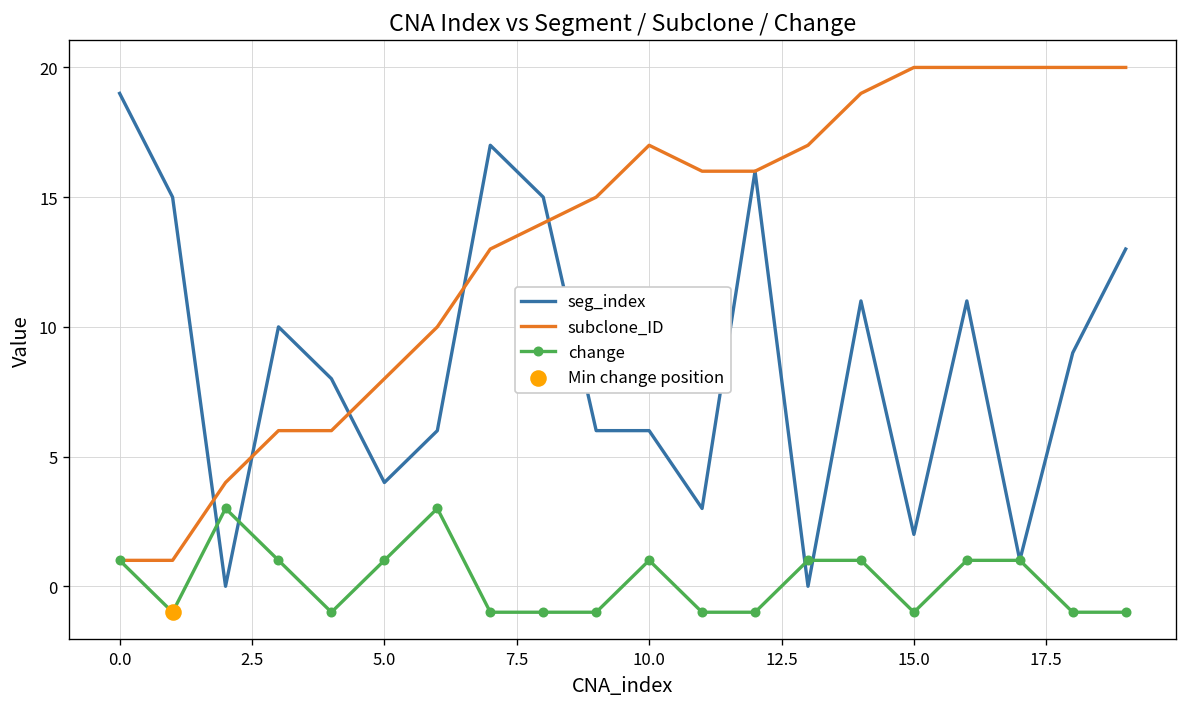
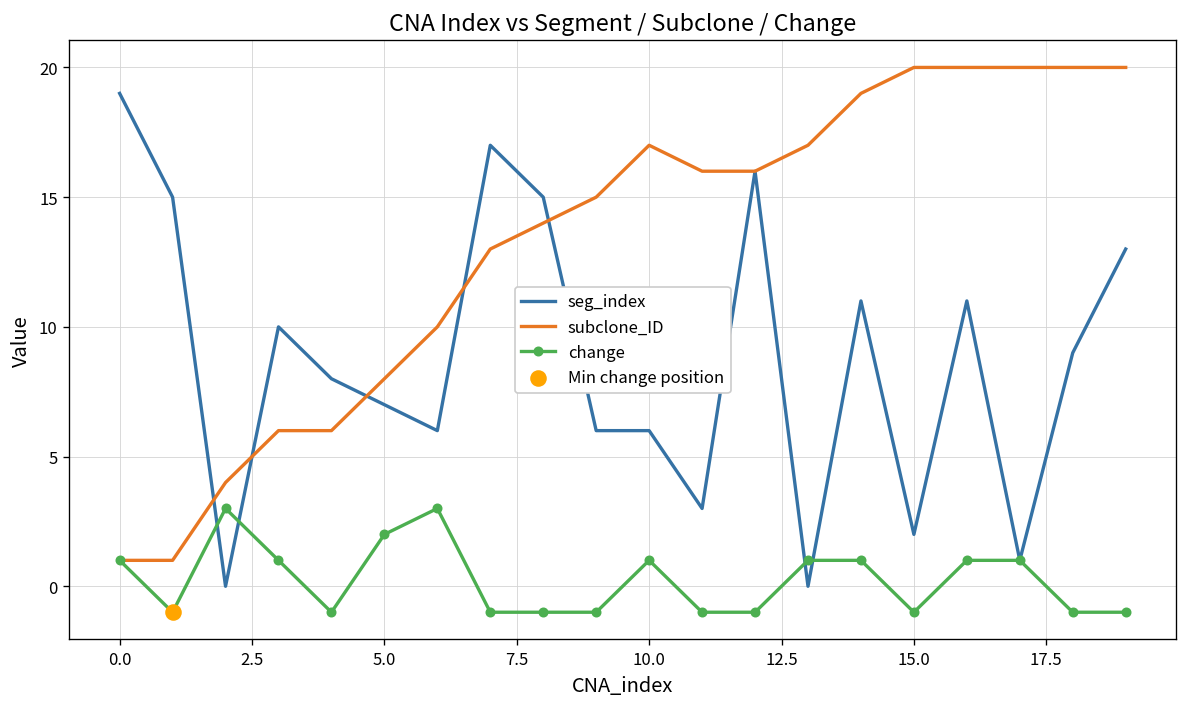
  {
    "seg_index": {
      "0.0": 19,
-     "5.0": 4,
+     "5.0": 7,
      "10.0": 6,
      "15.0": 2
    },
    "subclone_ID": {
      "5.0": 8,
      "10.0": 17,
      "15.0": 20
    },
    "change": {
-     "5.0": 1,
+     "5.0": 2,
      "10.0": 1,
      "15.0": -1
    }
  }
